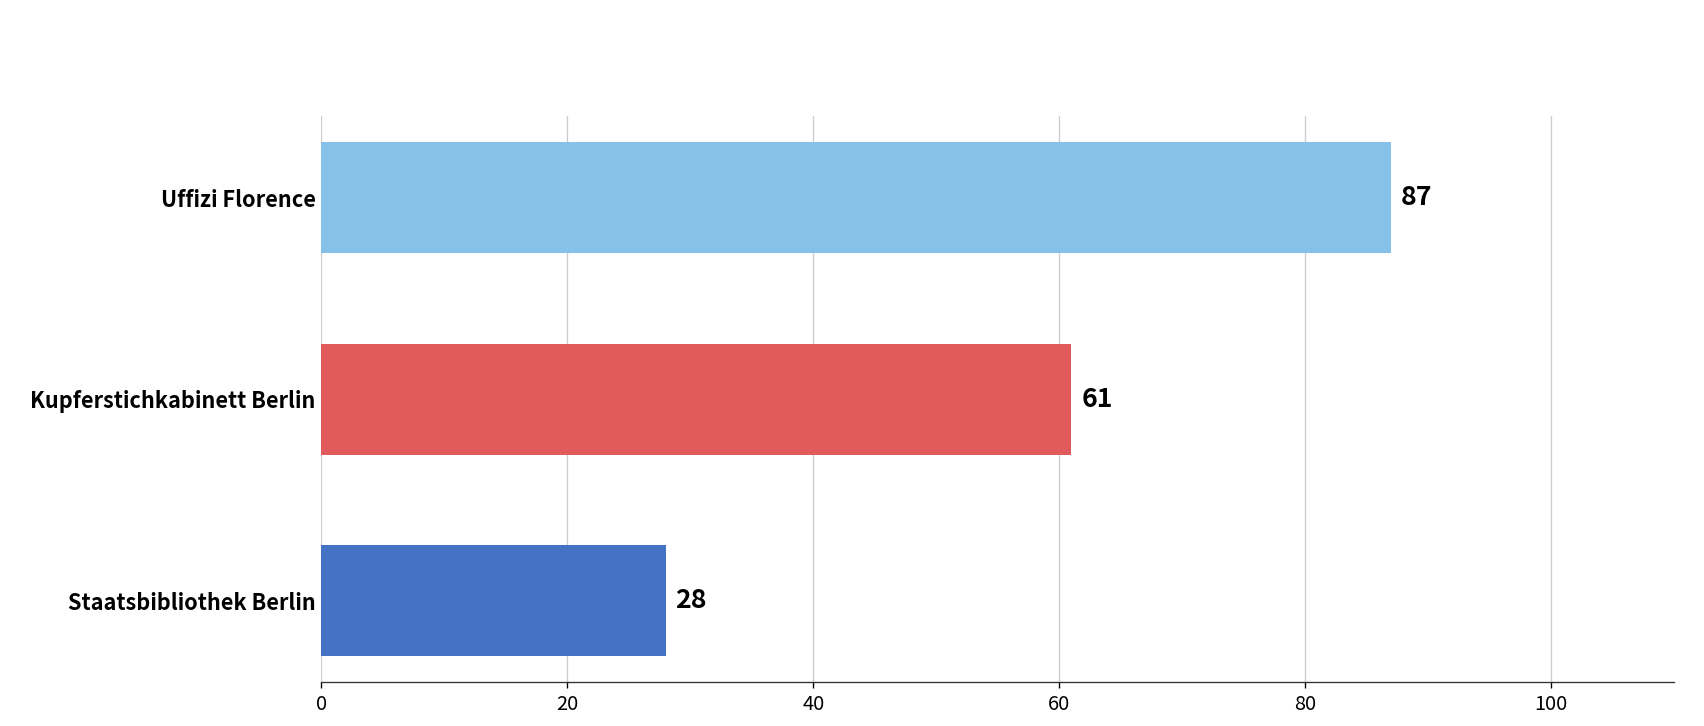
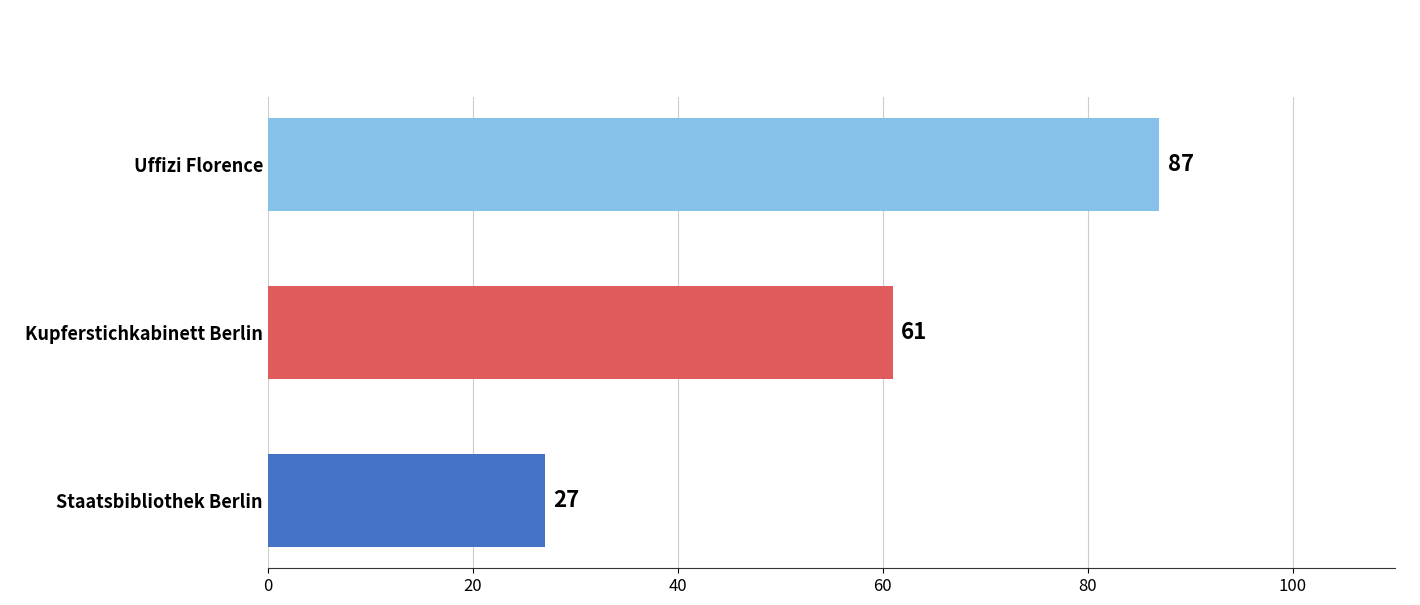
  {
    "Uffizi Florence": 87,
    "Kupferstichkabinett Berlin": 61,
-   "Staatsbibliothek Berlin": 28
+   "Staatsbibliothek Berlin": 27
  }
